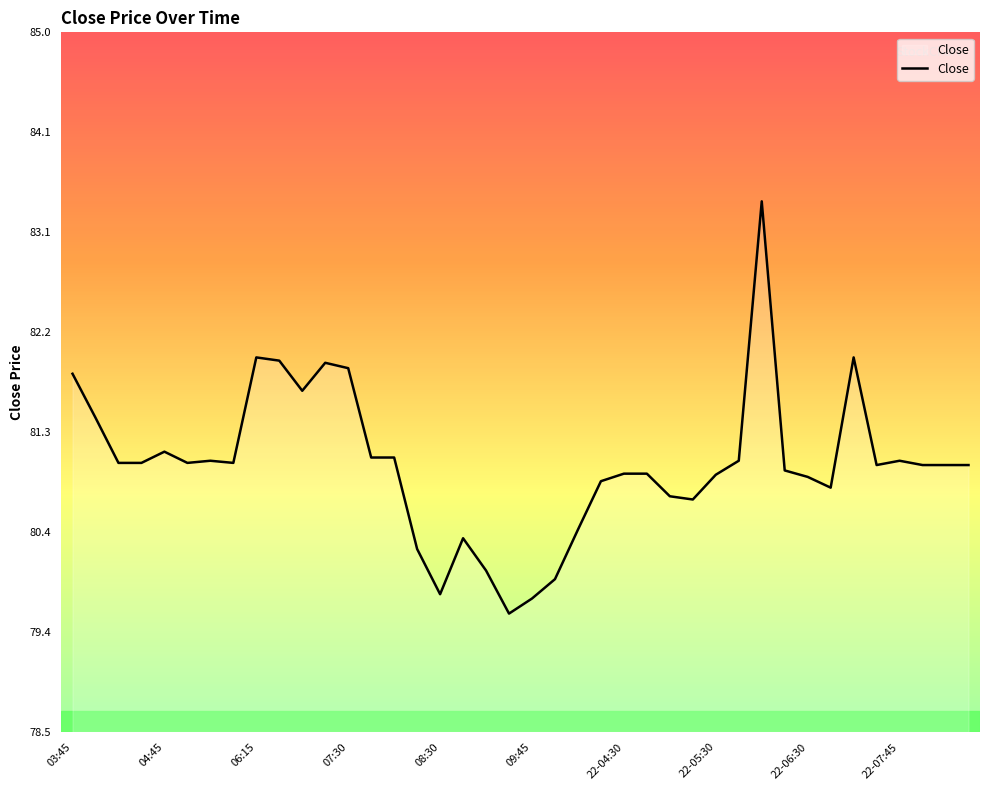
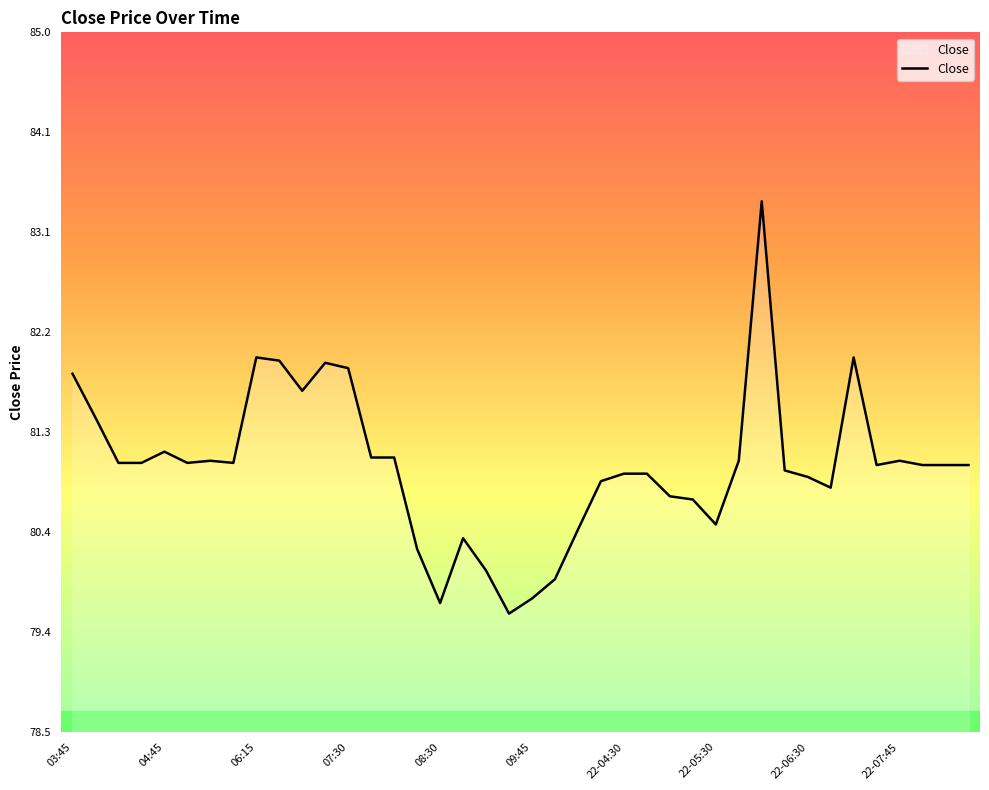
  {
    "03:45": 81.83,
    "04:45": 81.10,
    "06:15": 81.98,
    "07:30": 81.88,
-   "08:30": 79.78,
+   "08:30": 79.70,
    "09:45": 79.74,
    "22-04:30": 80.90,
-   "22-05:30": 80.89,
+   "22-05:30": 80.43,
    "22-06:30": 80.87,
    "22-07:45": 81.02
  }
